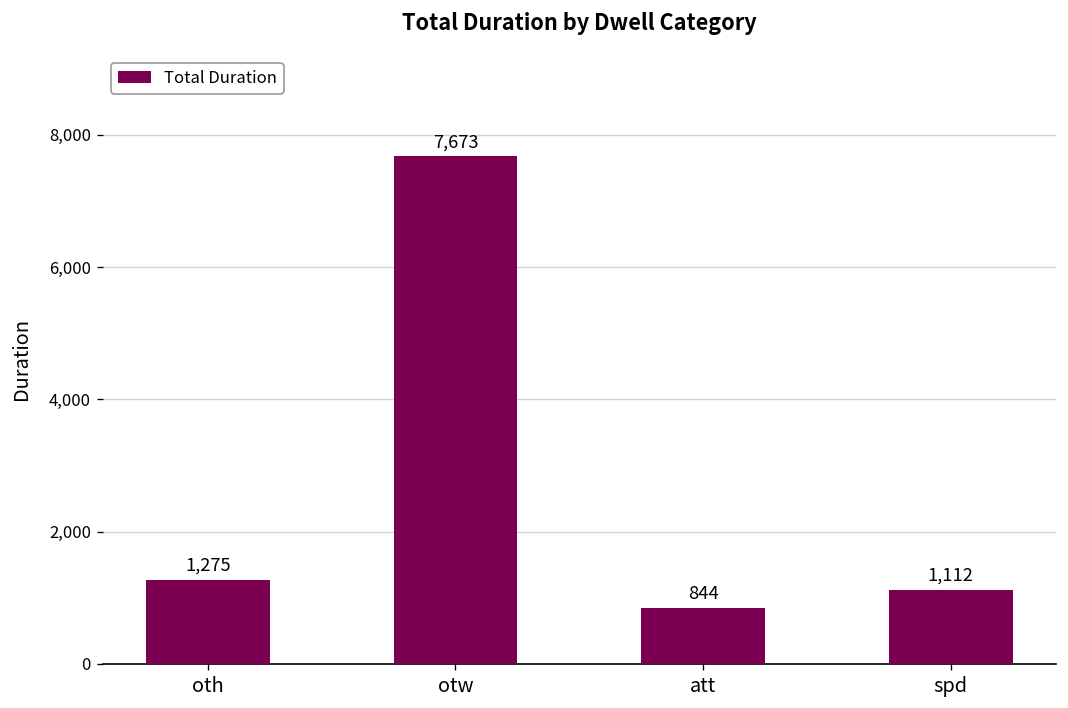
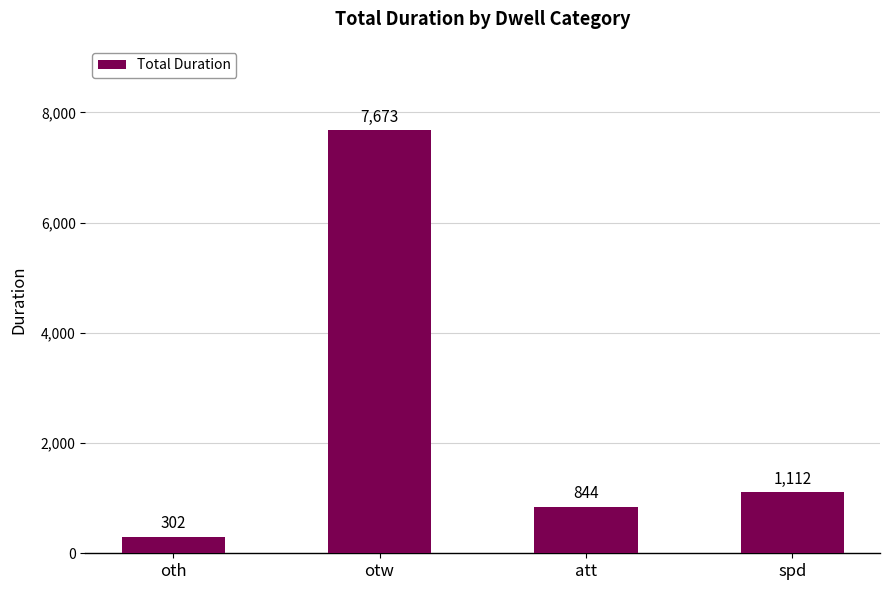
  {
-   "oth": "1,275",
+   "oth": "302",
    "otw": "7,673",
    "att": "844",
    "spd": "1,112"
  }
